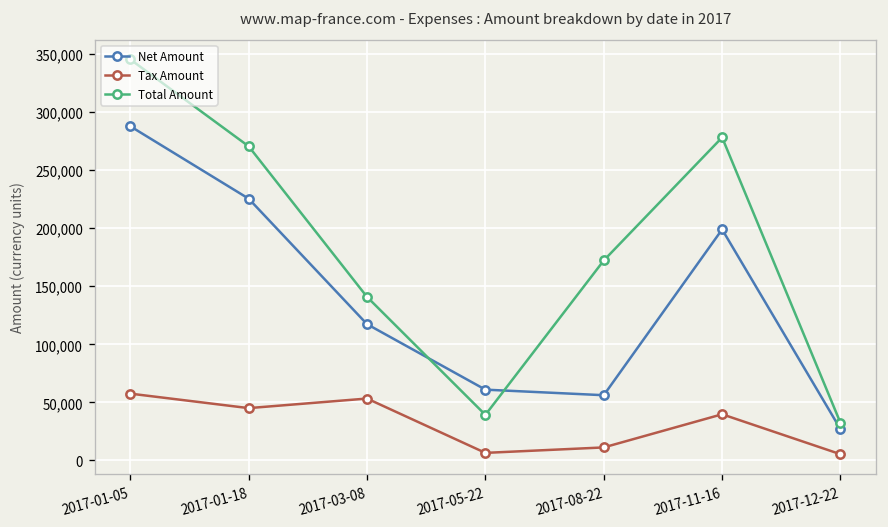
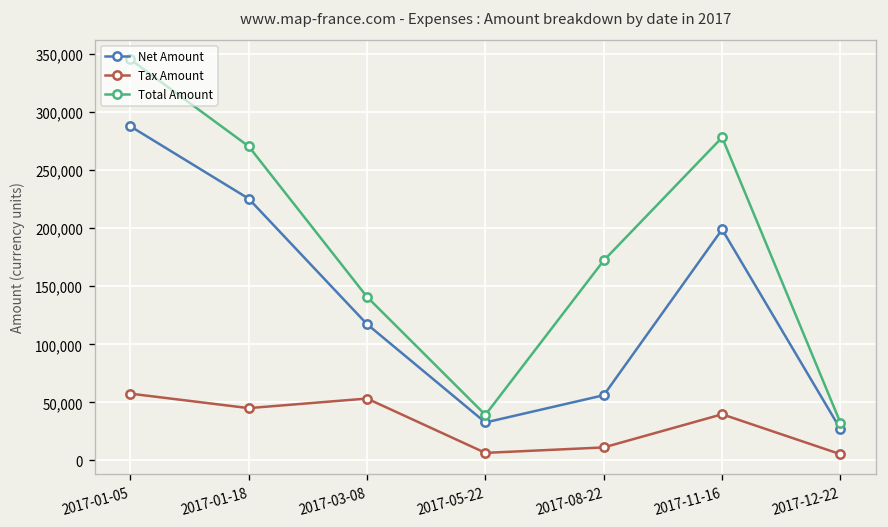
  {
    "Net Amount": {
      "2017-01-05": "290,000",
      "2017-01-18": "230,000",
      "2017-03-08": "120,000",
-     "2017-05-22": "60,000",
+     "2017-05-22": "30,000",
      "2017-08-22": "60,000",
      "2017-11-16": "200,000",
      "2017-12-22": "30,000"
    },
    "Tax Amount": {
      "2017-01-05": "60,000",
      "2017-01-18": "50,000",
      "2017-03-08": "50,000",
      "2017-05-22": "10,000",
      "2017-08-22": "10,000",
      "2017-11-16": "40,000",
      "2017-12-22": "10,000"
    },
    "Total Amount": {
      "2017-01-18": "270,000",
      "2017-03-08": "140,000",
      "2017-05-22": "40,000",
      "2017-08-22": "170,000",
      "2017-11-16": "280,000",
      "2017-12-22": "30,000"
    }
  }
